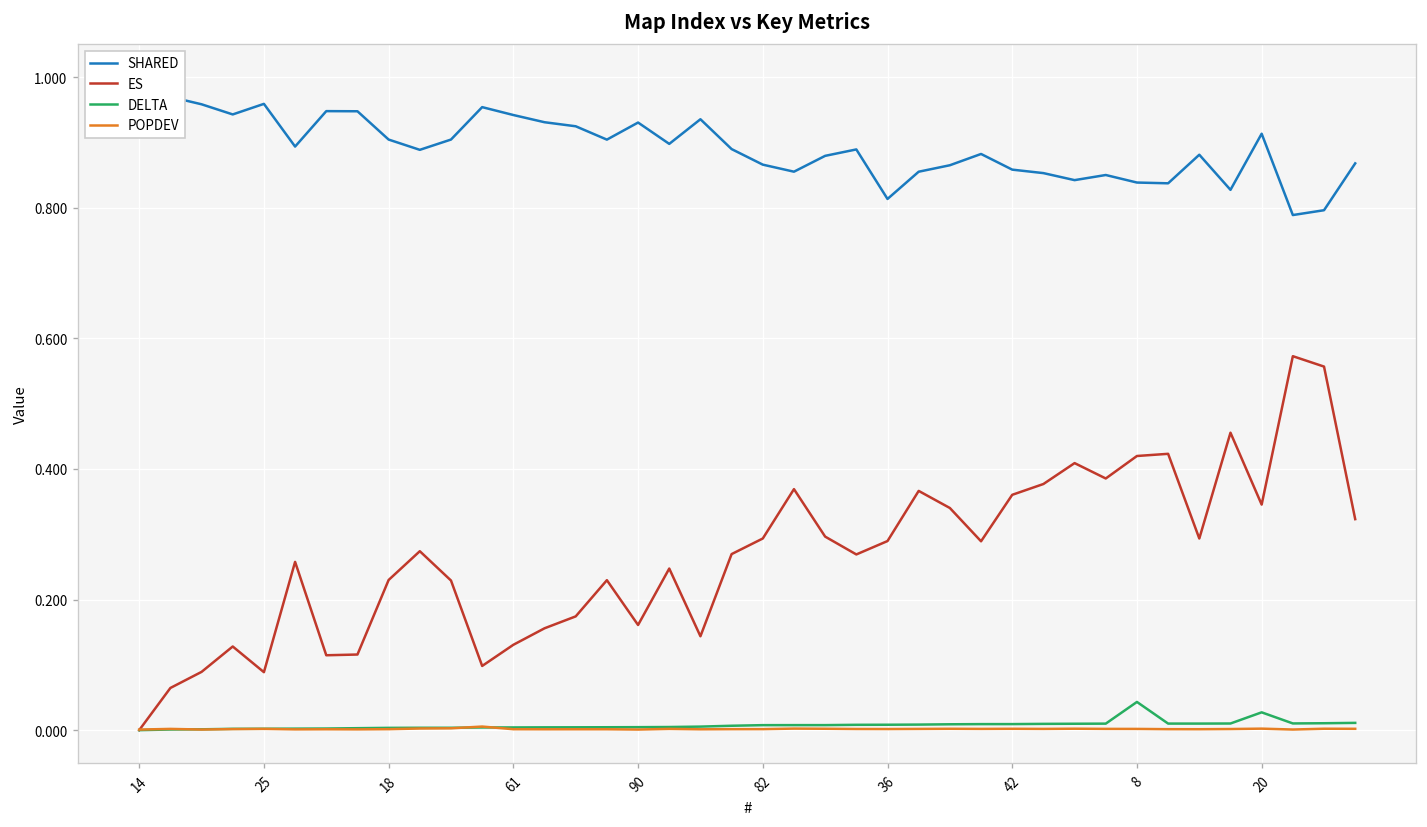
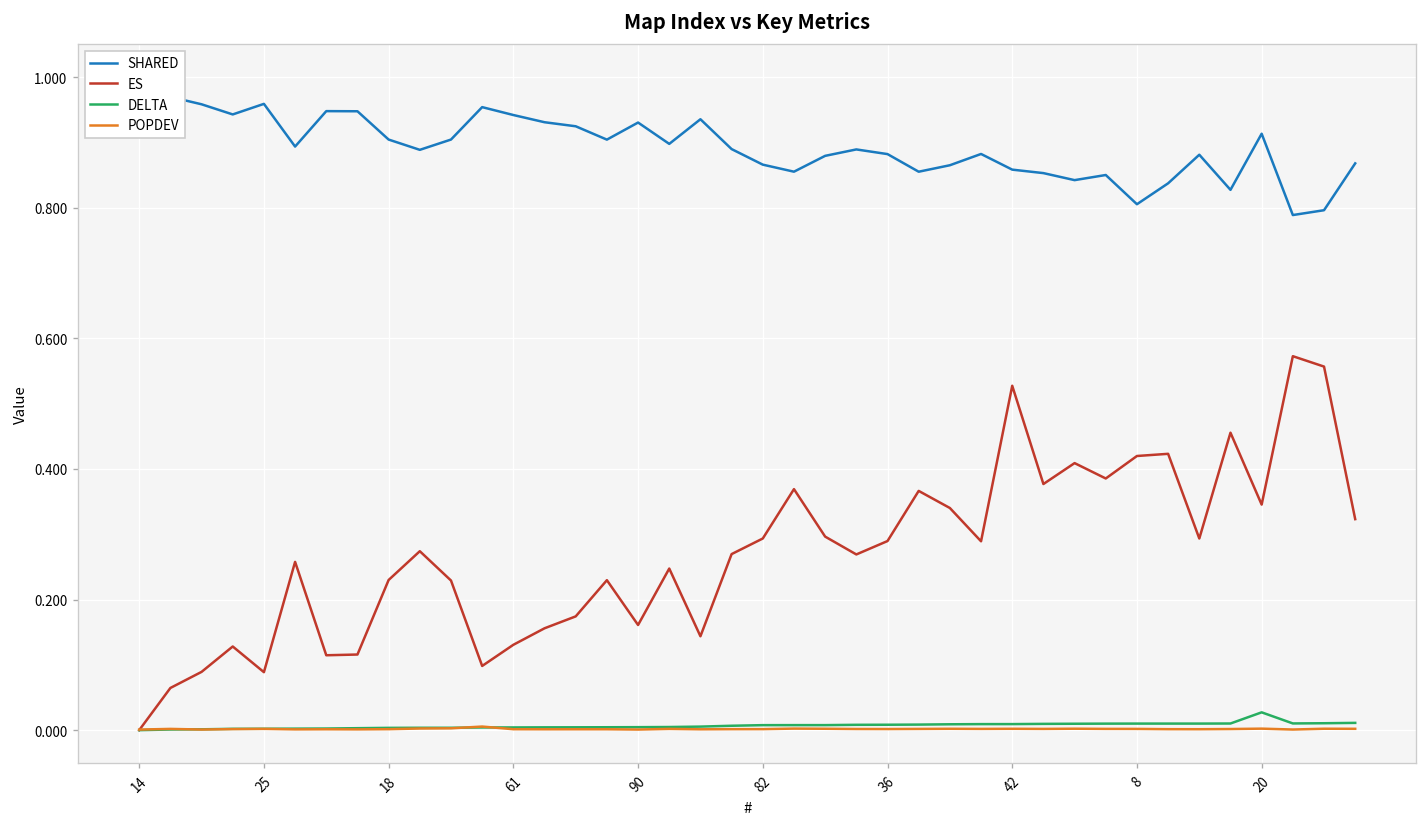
  {
    "SHARED": {
      "61": 0.94,
      "90": 0.93,
      "82": 0.87,
-     "36": 0.81,
+     "36": 0.88,
      "42": 0.86,
-     "8": 0.84,
+     "8": 0.81,
      "20": 0.91
    },
    "ES": {
      "61": 0.13,
      "90": 0.16,
      "82": 0.29,
      "36": 0.29,
-     "42": 0.36,
+     "42": 0.53,
      "8": 0.42,
      "20": 0.35
    },
    "DELTA": {
      "82": 0.01,
      "36": 0.01,
      "42": 0.01,
-     "8": 0.04,
+     "8": 0.01,
      "20": 0.03
    },
    "POPDEV": {
      "82": 0.00,
      "36": 0.00,
      "42": 0.00,
      "8": 0.00,
      "20": 0.00
    }
  }
